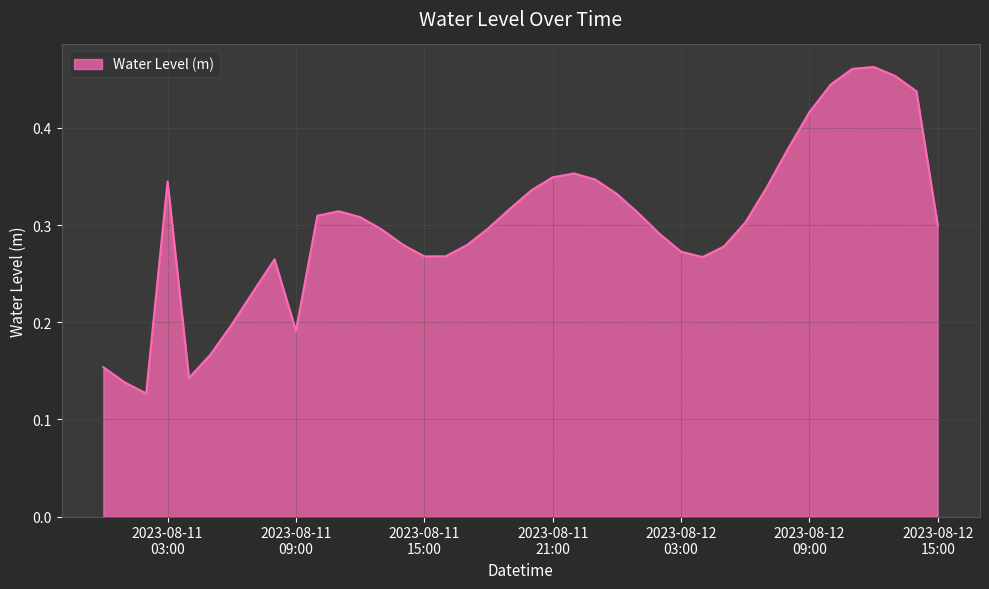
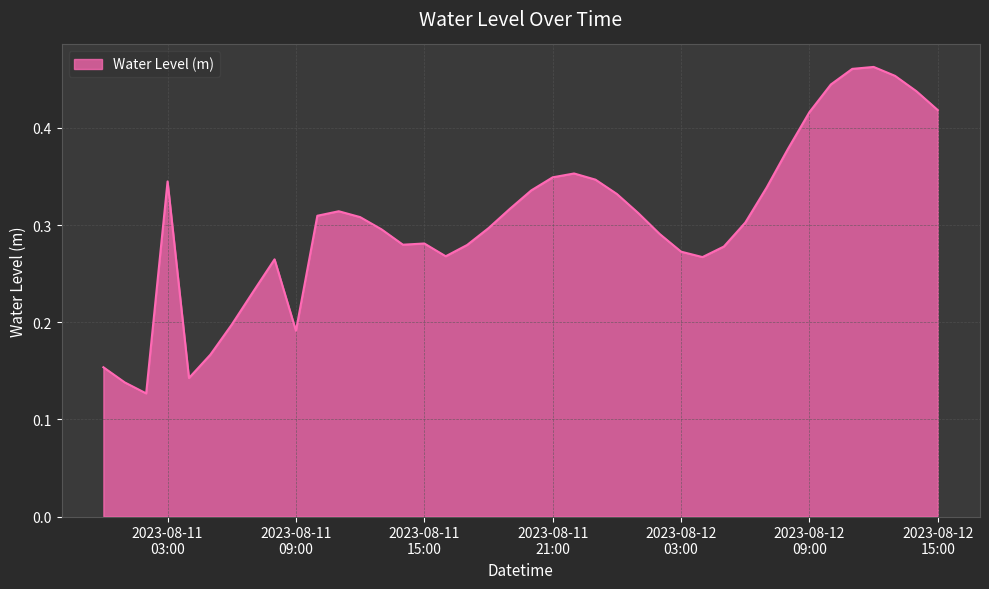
  {
    "2023-08-11 03:00": 0.34,
    "2023-08-11 09:00": 0.19,
-   "2023-08-11 15:00": 0.27,
+   "2023-08-11 15:00": 0.28,
    "2023-08-11 21:00": 0.35,
    "2023-08-12 03:00": 0.27,
    "2023-08-12 09:00": 0.42,
-   "2023-08-12 15:00": 0.30
+   "2023-08-12 15:00": 0.42
  }
